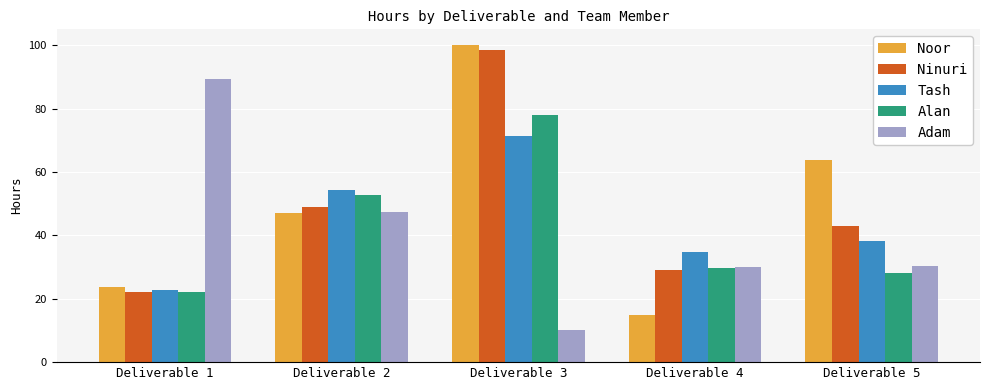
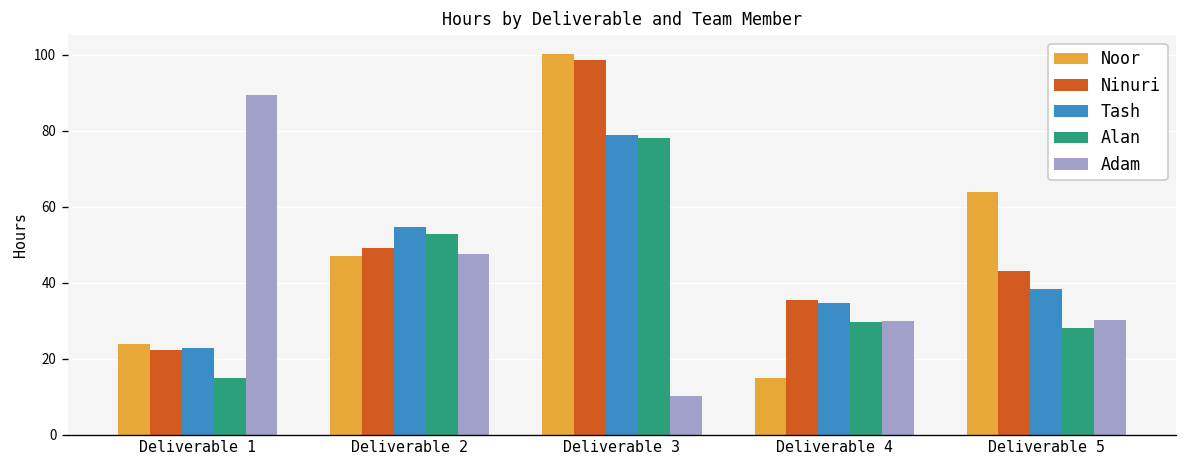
  {
    "Noor": {
      "Deliverable 1": 24,
      "Deliverable 2": 47,
      "Deliverable 3": 100,
      "Deliverable 4": 15,
      "Deliverable 5": 64
    },
    "Ninuri": {
      "Deliverable 1": 22,
      "Deliverable 2": 49,
      "Deliverable 3": 99,
-     "Deliverable 4": 29,
+     "Deliverable 4": 36,
      "Deliverable 5": 43
    },
    "Tash": {
      "Deliverable 1": 23,
      "Deliverable 2": 55,
-     "Deliverable 3": 71,
+     "Deliverable 3": 79,
      "Deliverable 4": 35,
      "Deliverable 5": 38
    },
    "Alan": {
-     "Deliverable 1": 22,
+     "Deliverable 1": 15,
      "Deliverable 2": 53,
      "Deliverable 3": 78,
      "Deliverable 4": 30,
      "Deliverable 5": 28
    },
    "Adam": {
      "Deliverable 1": 89,
      "Deliverable 2": 48,
      "Deliverable 3": 10,
      "Deliverable 4": 30,
      "Deliverable 5": 30
    }
  }
